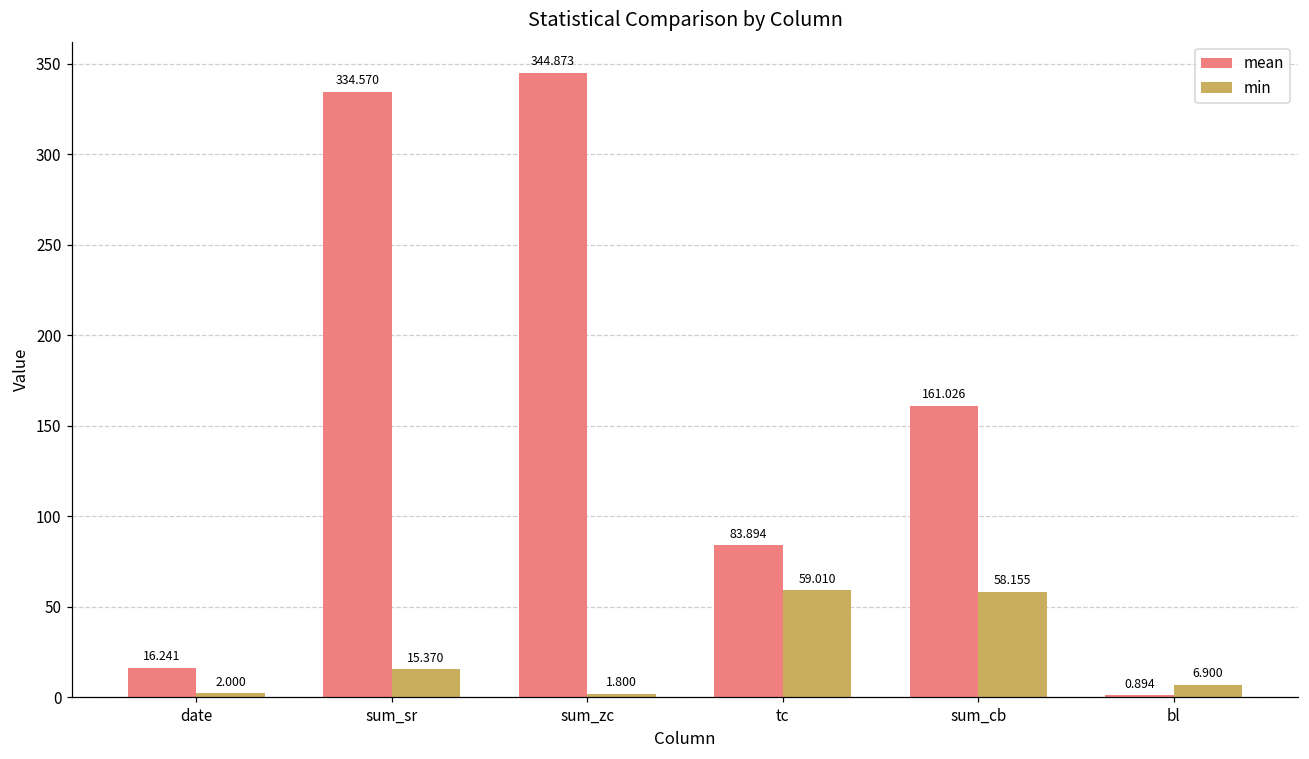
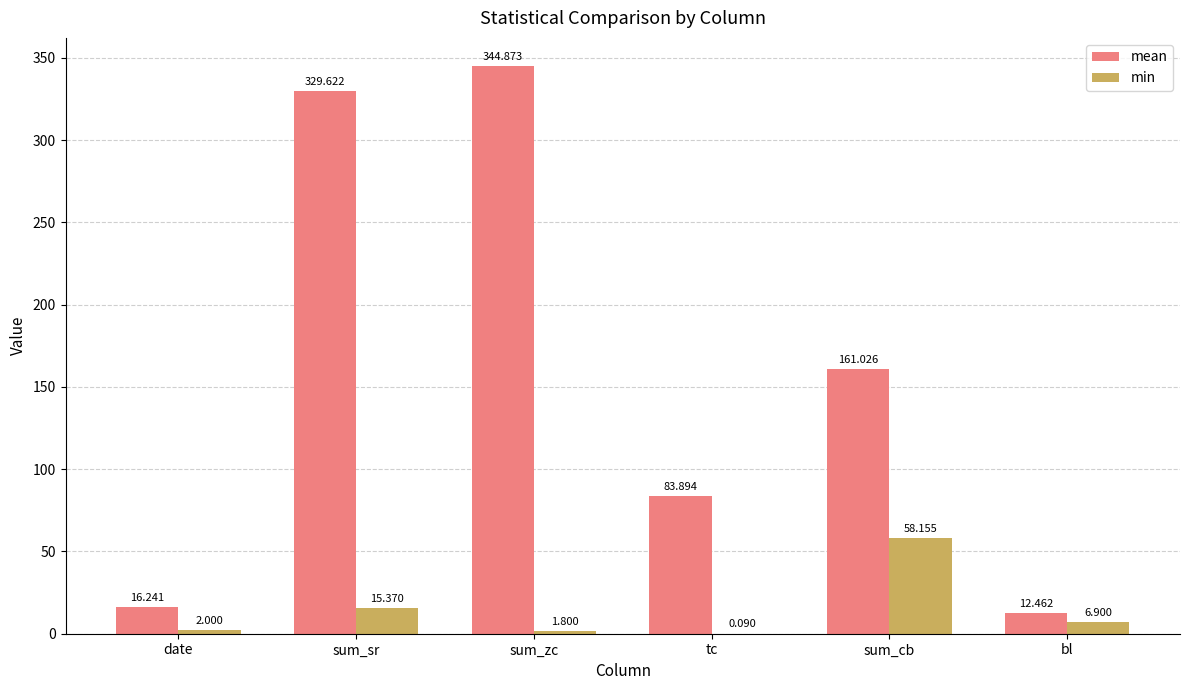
  {
    "mean": {
      "date": 16.241,
-     "sum_sr": 334.570,
+     "sum_sr": 329.622,
      "sum_zc": 344.873,
      "tc": 83.894,
      "sum_cb": 161.026,
-     "bl": 0.894
+     "bl": 12.462
    },
    "min": {
      "date": 2.000,
      "sum_sr": 15.370,
      "sum_zc": 1.800,
-     "tc": 59.010,
+     "tc": 0.090,
      "sum_cb": 58.155,
      "bl": 6.900
    }
  }
